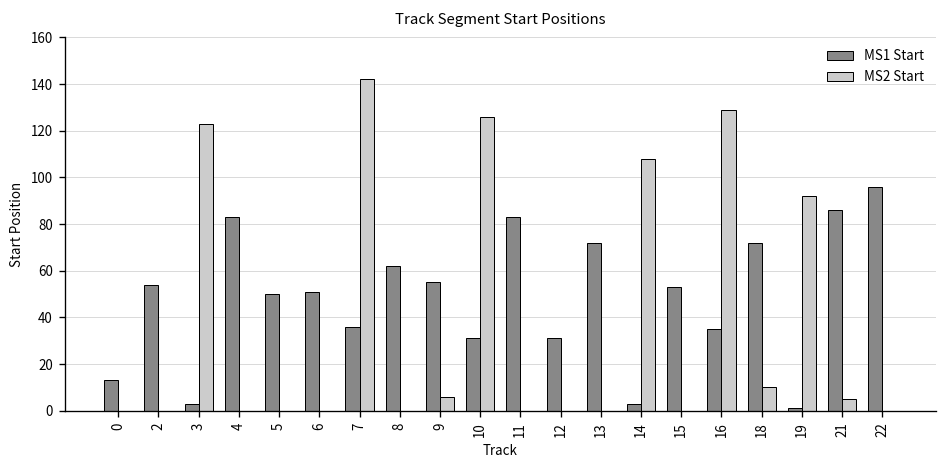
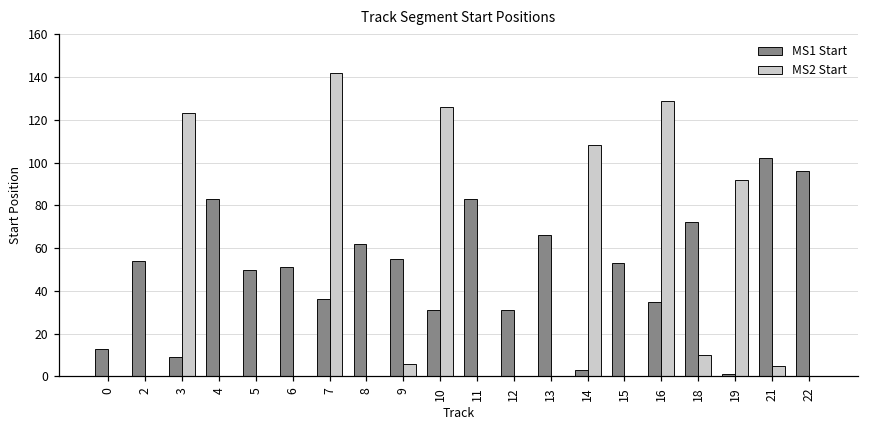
  {
    "MS1 Start": {
      "0": 13,
      "2": 54,
-     "3": 3,
+     "3": 9,
      "4": 83,
      "5": 50,
      "6": 51,
      "7": 36,
      "8": 62,
      "9": 55,
      "10": 31,
      "11": 83,
      "12": 31,
-     "13": 72,
+     "13": 66,
      "14": 3,
      "15": 53,
      "16": 35,
      "18": 72,
-     "21": 86,
+     "21": 102,
      "22": 96
    },
    "MS2 Start": {
      "0": 0,
      "2": 0,
      "3": 123,
      "4": 0,
      "5": 0,
      "6": 0,
      "7": 142,
      "8": 0,
      "9": 6,
      "10": 126,
      "11": 0,
      "12": 0,
      "13": 0,
      "14": 108,
      "15": 0,
      "16": 129,
      "18": 10,
      "19": 92,
      "21": 5,
      "22": 0
    }
  }
